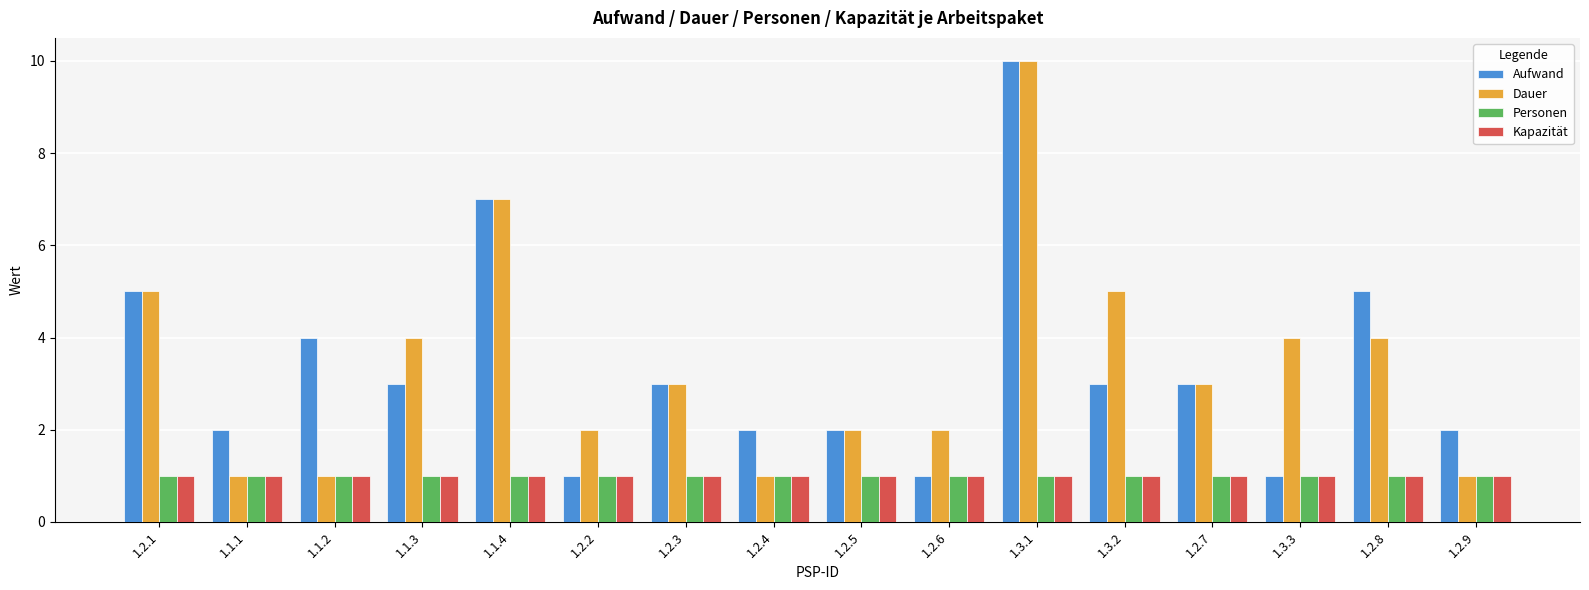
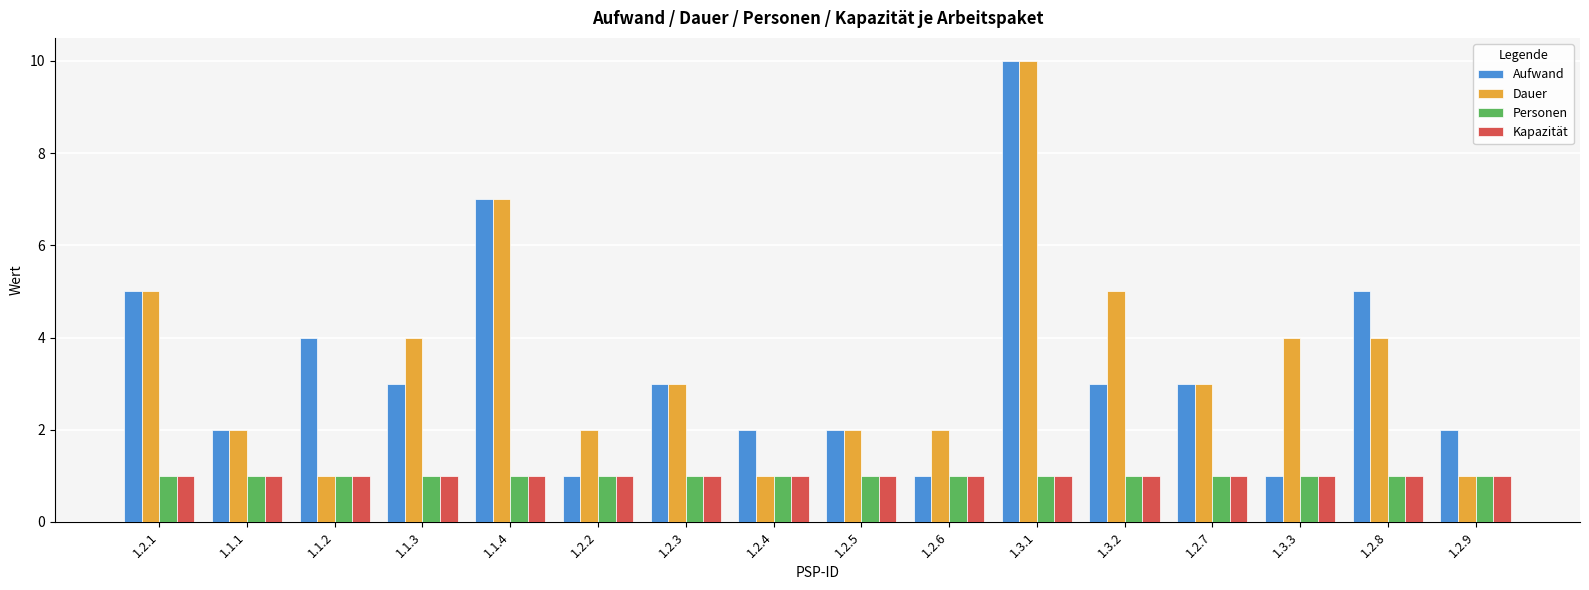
  {
    "Aufwand": {
      "1.2.1": 5,
      "1.1.1": 2,
      "1.1.2": 4,
      "1.1.3": 3,
      "1.1.4": 7,
      "1.2.2": 1,
      "1.2.3": 3,
      "1.2.4": 2,
      "1.2.5": 2,
      "1.2.6": 1,
      "1.3.1": 10,
      "1.3.2": 3,
      "1.2.7": 3,
      "1.3.3": 1,
      "1.2.8": 5,
      "1.2.9": 2
    },
    "Dauer": {
      "1.2.1": 5,
-     "1.1.1": 1,
+     "1.1.1": 2,
      "1.1.2": 1,
      "1.1.3": 4,
      "1.1.4": 7,
      "1.2.2": 2,
      "1.2.3": 3,
      "1.2.4": 1,
      "1.2.5": 2,
      "1.2.6": 2,
      "1.3.1": 10,
      "1.3.2": 5,
      "1.2.7": 3,
      "1.3.3": 4,
      "1.2.8": 4,
      "1.2.9": 1
    },
    "Personen": {
      "1.2.1": 1,
      "1.1.1": 1,
      "1.1.2": 1,
      "1.1.3": 1,
      "1.1.4": 1,
      "1.2.2": 1,
      "1.2.3": 1,
      "1.2.4": 1,
      "1.2.5": 1,
      "1.2.6": 1,
      "1.3.1": 1,
      "1.3.2": 1,
      "1.2.7": 1,
      "1.3.3": 1,
      "1.2.8": 1,
      "1.2.9": 1
    },
    "Kapazität": {
      "1.2.1": 1,
      "1.1.1": 1,
      "1.1.2": 1,
      "1.1.3": 1,
      "1.1.4": 1,
      "1.2.2": 1,
      "1.2.3": 1,
      "1.2.4": 1,
      "1.2.5": 1,
      "1.2.6": 1,
      "1.3.1": 1,
      "1.3.2": 1,
      "1.2.7": 1,
      "1.3.3": 1,
      "1.2.8": 1,
      "1.2.9": 1
    }
  }
